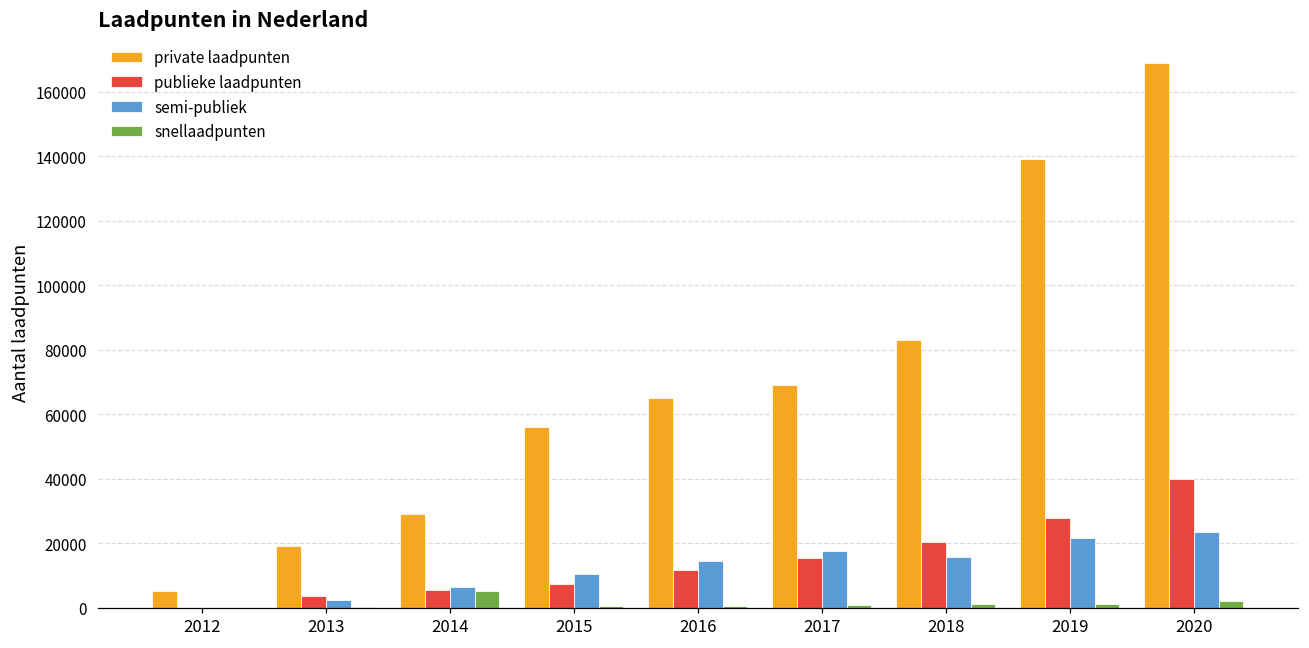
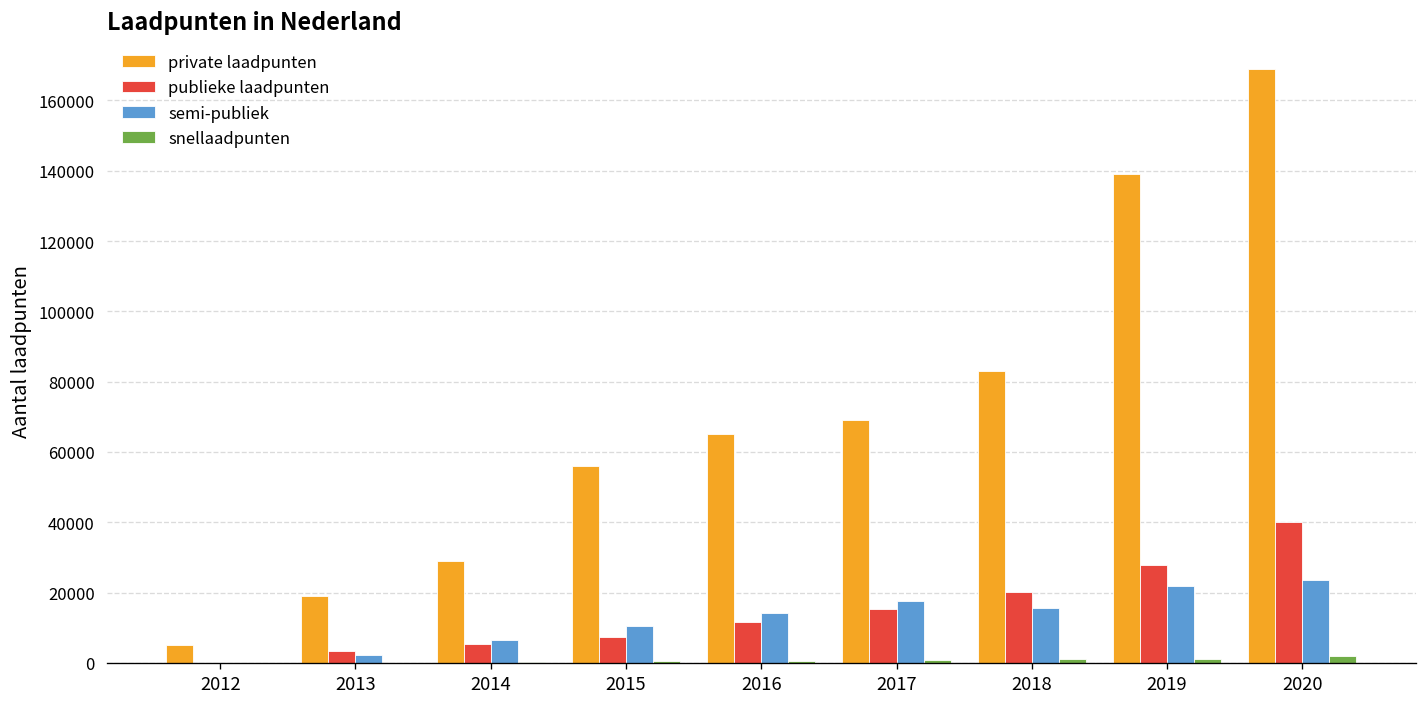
  {
    "private laadpunten": {
      "2012": 5000,
      "2013": 19000,
      "2014": 29000,
      "2015": 56000,
      "2016": 65000,
      "2017": 69000,
      "2018": 83000,
      "2019": 139000,
      "2020": 169000
    },
    "publieke laadpunten": {
      "2012": 0,
      "2013": 4000,
      "2014": 5000,
      "2015": 7000,
      "2016": 12000,
      "2017": 15000,
      "2018": 20000,
      "2019": 28000,
      "2020": 40000
    },
    "semi-publiek": {
      "2012": 0,
      "2013": 2000,
      "2014": 6000,
      "2015": 10000,
      "2016": 14000,
      "2017": 18000,
      "2018": 16000,
      "2019": 22000,
      "2020": 24000
    },
    "snellaadpunten": {
      "2012": 0,
-     "2014": 5000,
+     "2014": 0,
      "2018": 1000,
      "2019": 1000,
      "2020": 2000
    }
  }
